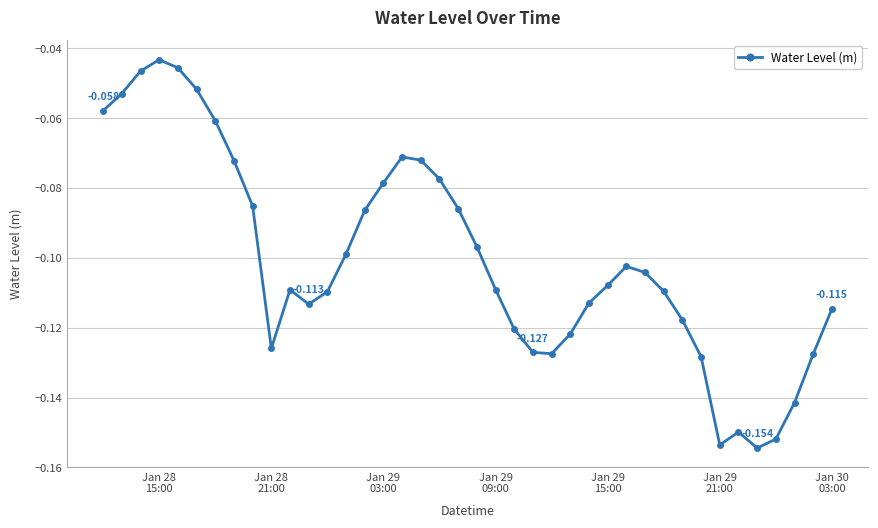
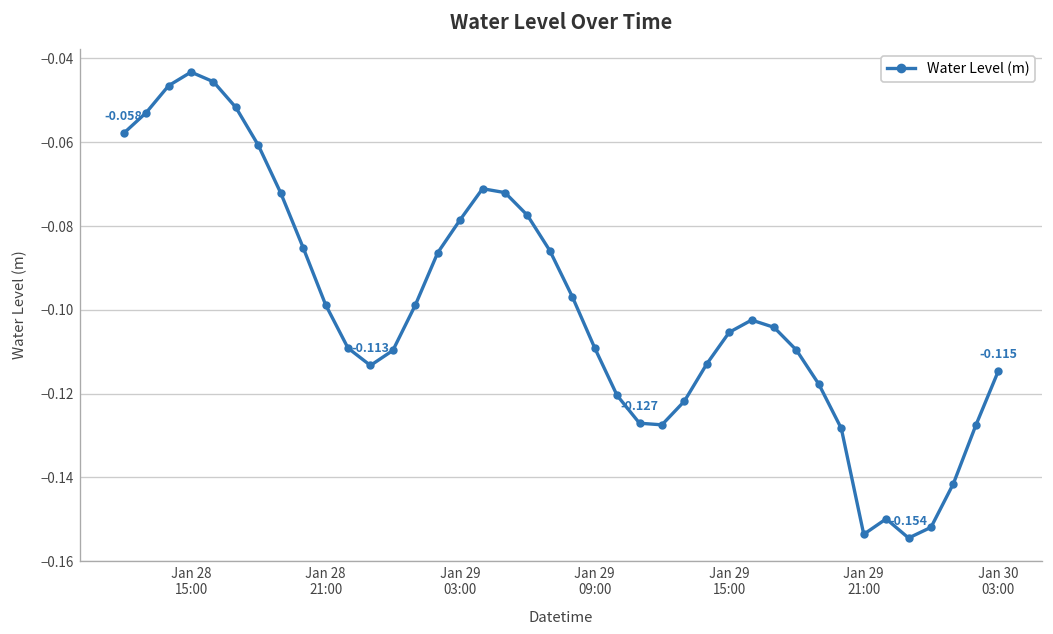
  {
    "Jan 28 15:00": -0.043,
-   "Jan 28 21:00": -0.126,
+   "Jan 28 21:00": -0.099,
    "Jan 29 03:00": -0.079,
    "Jan 29 09:00": -0.109,
-   "Jan 29 15:00": -0.108
+   "Jan 29 15:00": -0.105
  }
